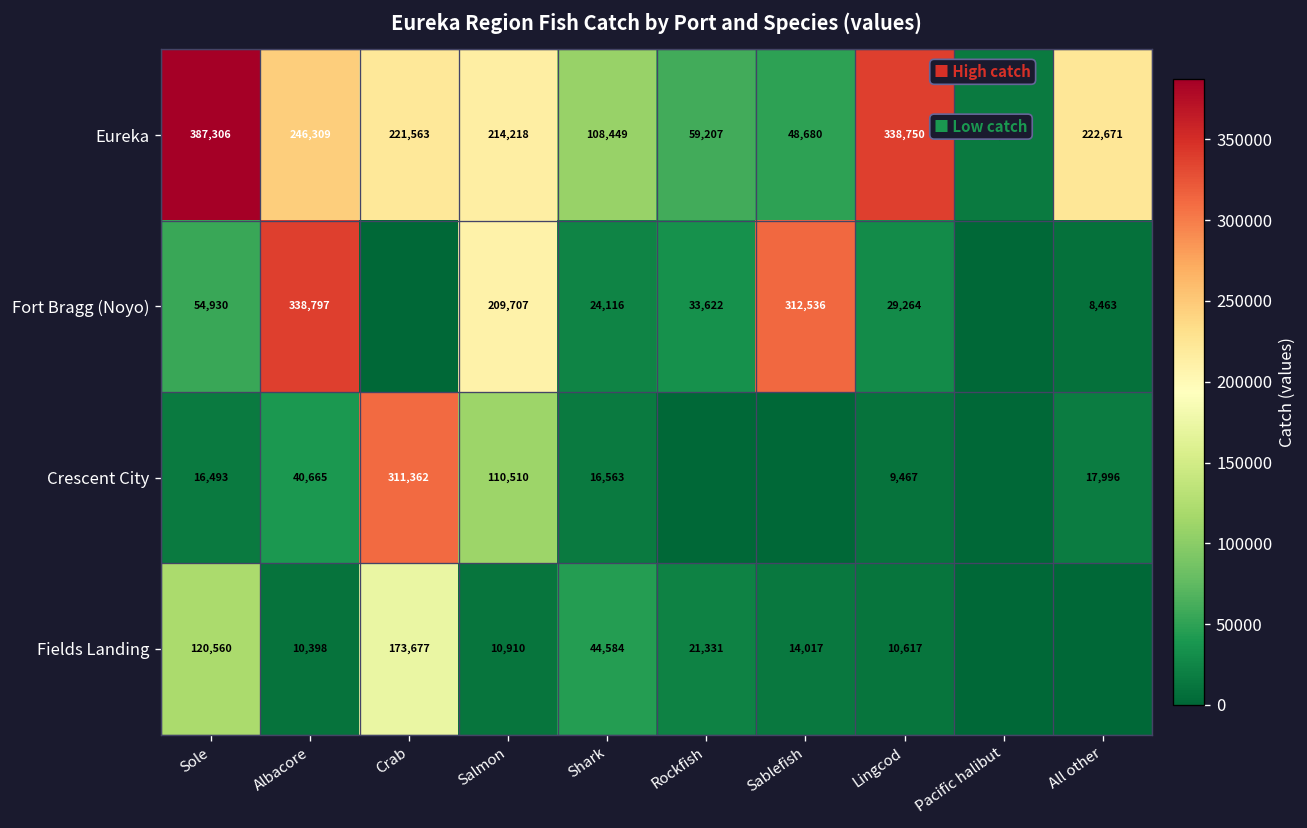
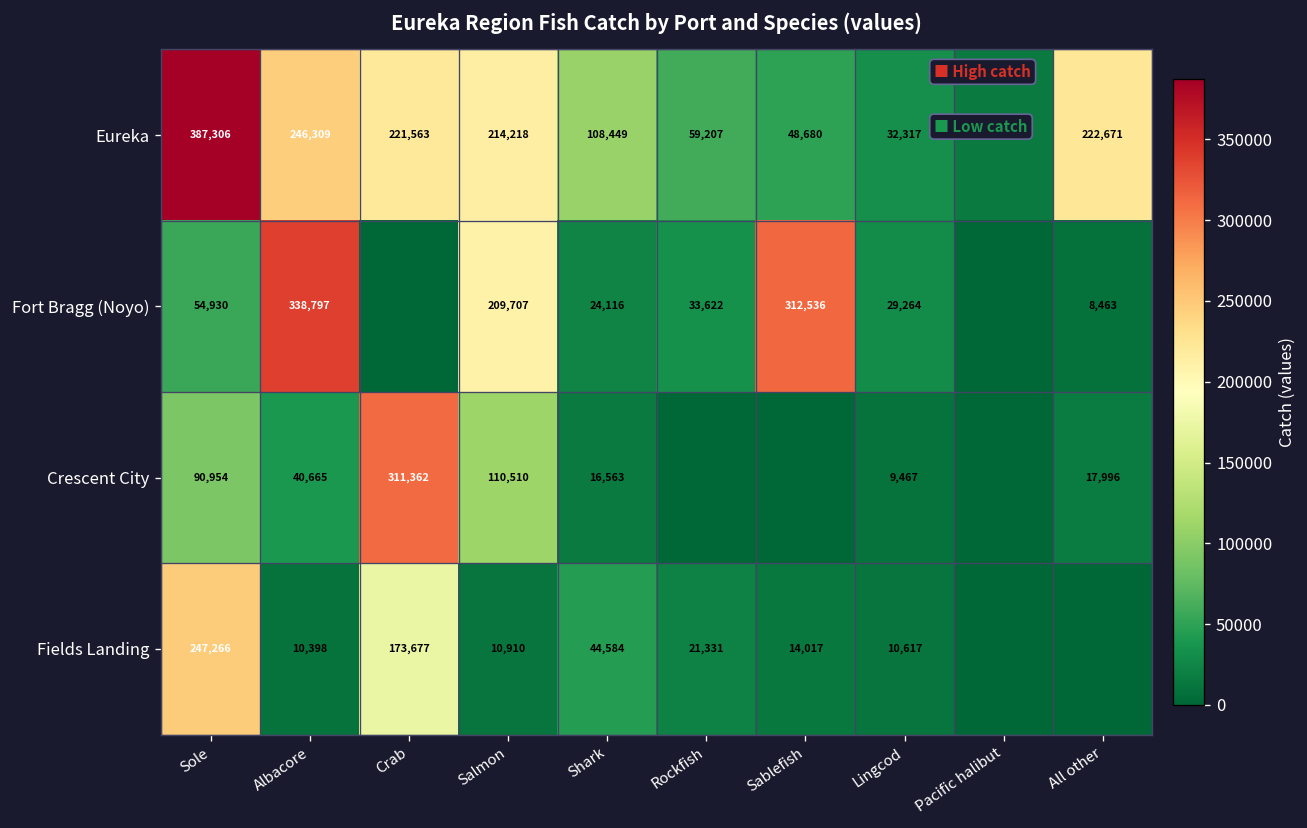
  {
    "Eureka": {
      "Sole": "387,306",
      "Albacore": "246,309",
      "Crab": "221,563",
      "Salmon": "214,218",
      "Shark": "108,449",
      "Rockfish": "59,207",
      "Sablefish": "48,680",
-     "Lingcod": "338,750",
+     "Lingcod": "32,317",
      "All other": "222,671"
    },
    "Fort Bragg (Noyo)": {
      "Sole": "54,930",
      "Albacore": "338,797",
      "Salmon": "209,707",
      "Shark": "24,116",
      "Rockfish": "33,622",
      "Sablefish": "312,536",
      "Lingcod": "29,264",
      "All other": "8,463"
    },
    "Crescent City": {
-     "Sole": "16,493",
+     "Sole": "90,954",
      "Albacore": "40,665",
      "Crab": "311,362",
      "Salmon": "110,510",
      "Shark": "16,563",
      "Lingcod": "9,467",
      "All other": "17,996"
    },
    "Fields Landing": {
-     "Sole": "120,560",
+     "Sole": "247,266",
      "Albacore": "10,398",
      "Crab": "173,677",
      "Salmon": "10,910",
      "Shark": "44,584",
      "Rockfish": "21,331",
      "Sablefish": "14,017",
      "Lingcod": "10,617"
    }
  }
